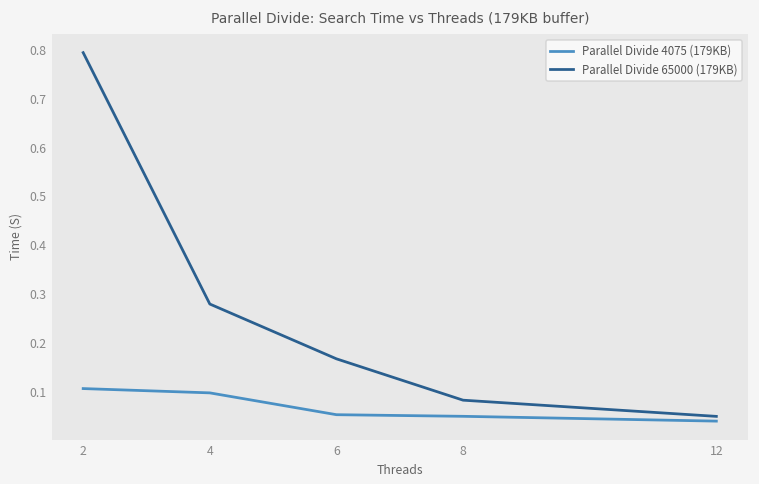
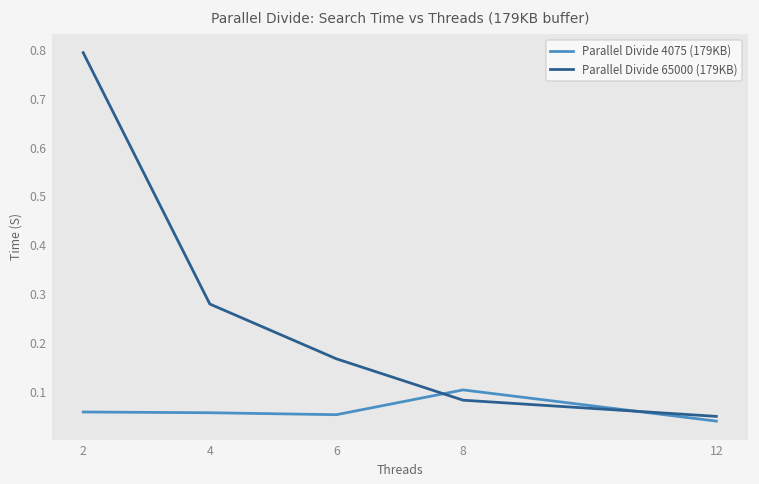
  {
    "Parallel Divide 4075 (179KB)": {
-     "2": 0.11,
-     "4": 0.10,
+     "2": 0.06,
+     "4": 0.06,
      "6": 0.05,
-     "8": 0.05,
+     "8": 0.10,
      "12": 0.04
    },
    "Parallel Divide 65000 (179KB)": {
      "2": 0.79,
      "4": 0.28,
      "6": 0.17,
      "8": 0.08,
      "12": 0.05
    }
  }
